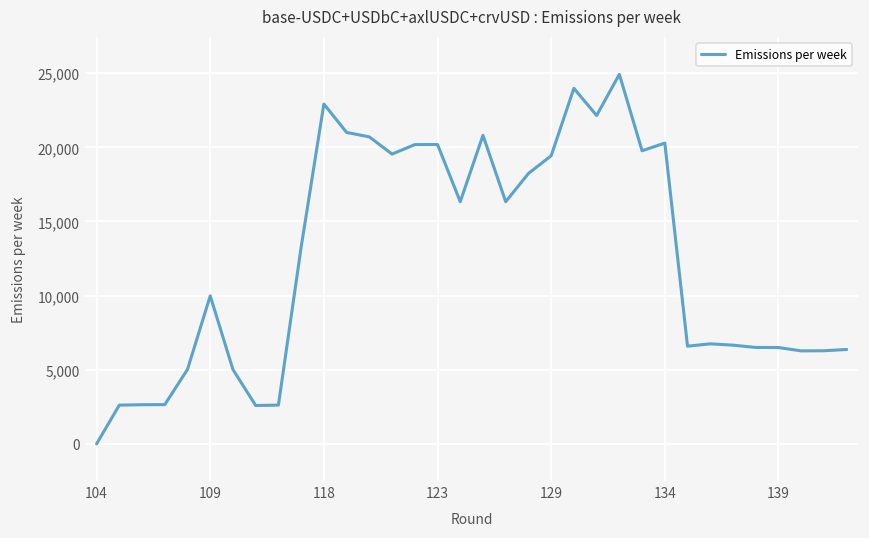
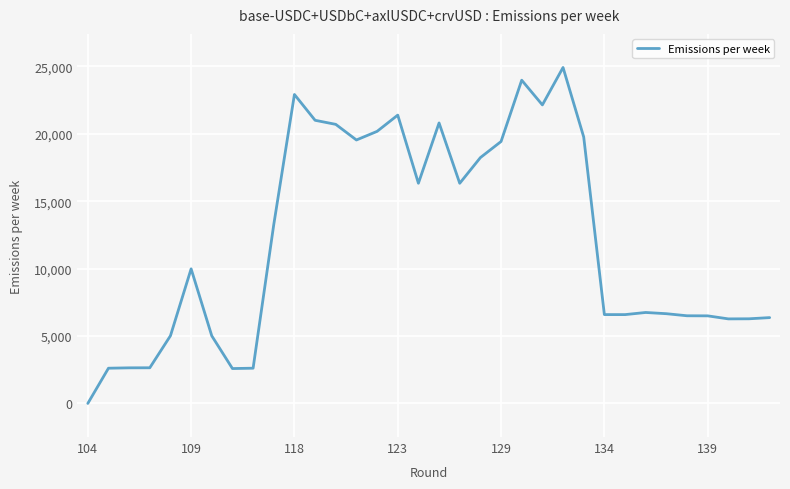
  {
    "104": "0",
    "109": "10,000",
    "118": "22,900",
-   "123": "20,200",
+   "123": "21,400",
    "129": "19,400",
-   "134": "20,300",
+   "134": "6,600",
    "139": "6,500"
  }
